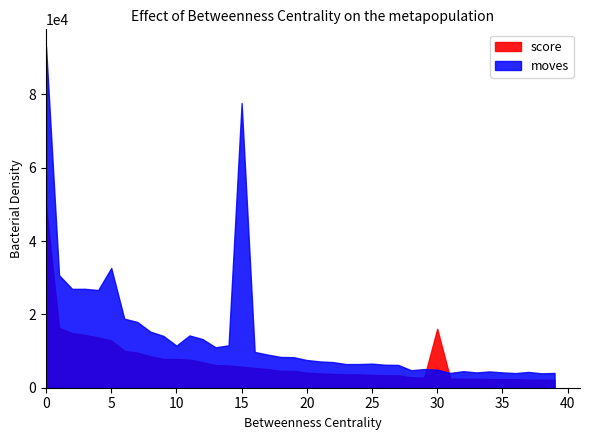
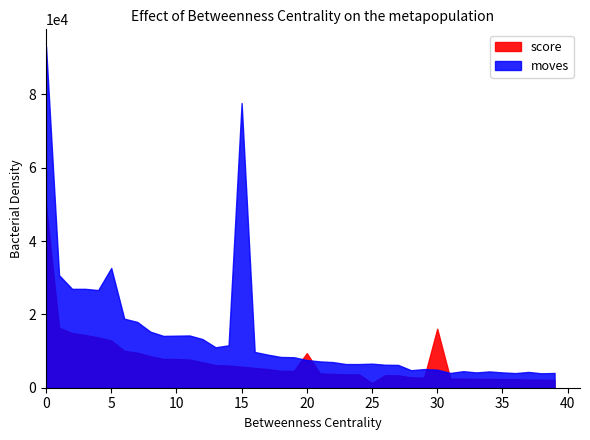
  {
    "score": {
      "0": 50000,
      "5": 13000,
      "10": 8000,
      "15": 6000,
-     "20": 4000,
-     "25": 3000,
+     "20": 9000,
+     "25": 1000,
      "30": 16000,
      "35": 2000
    },
    "moves": {
      "0": 93000,
      "5": 33000,
-     "10": 11000,
+     "10": 14000,
      "15": 78000,
      "20": 8000,
      "25": 7000,
      "30": 5000,
      "35": 4000
    }
  }
